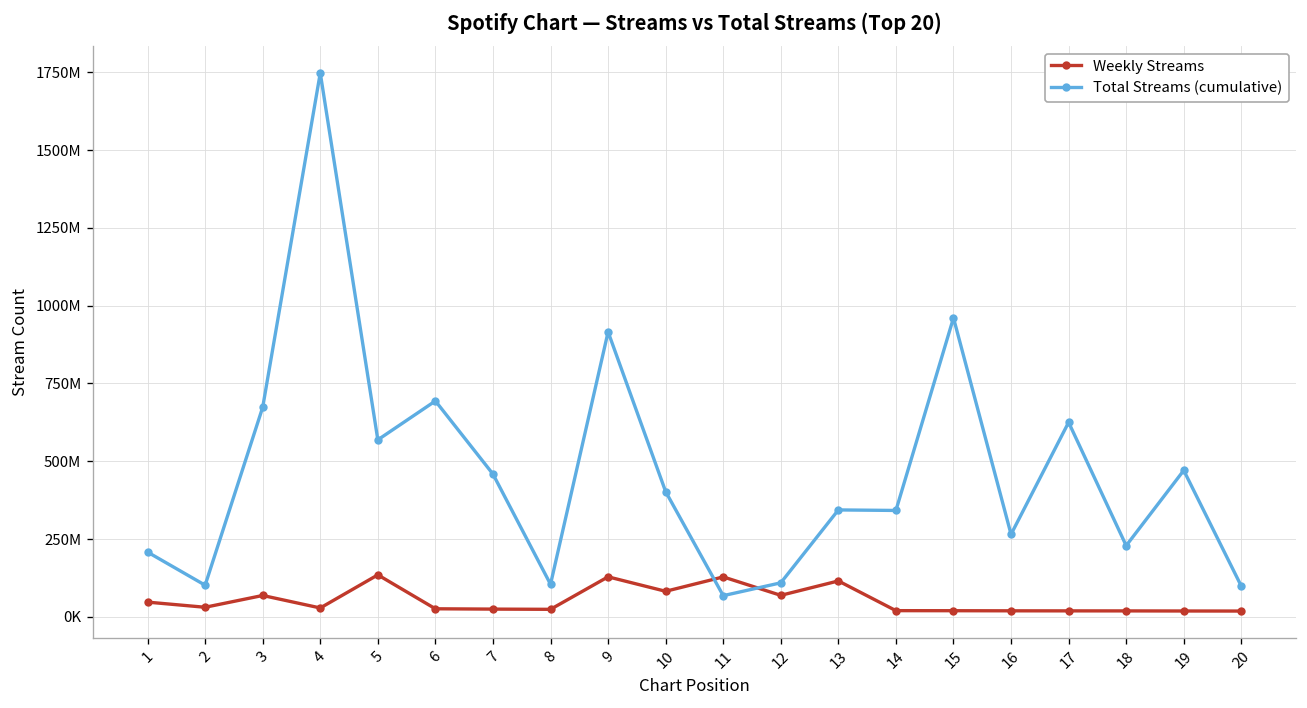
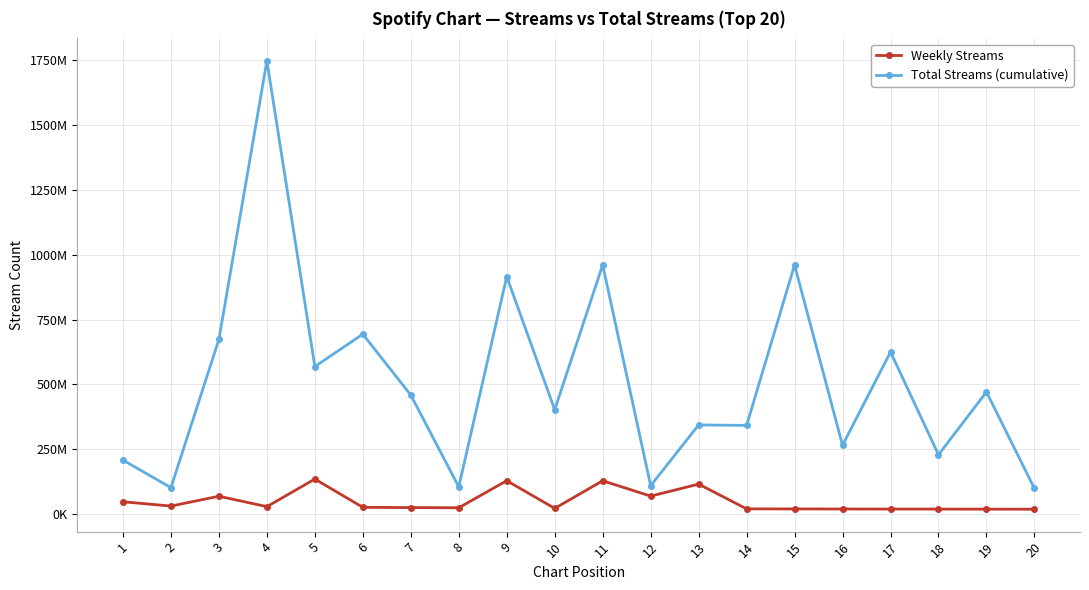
  {
    "Weekly Streams": {
      "1": 50000000,
      "2": 30000000,
      "3": 70000000,
      "4": 30000000,
      "5": 130000000,
      "6": 30000000,
      "7": 20000000,
      "8": 20000000,
      "9": 130000000,
-     "10": 80000000,
+     "10": 20000000,
      "11": 130000000,
      "12": 70000000,
      "13": 120000000,
      "14": 20000000,
      "15": 20000000,
      "16": 20000000,
      "17": 20000000,
      "18": 20000000,
      "19": 20000000,
      "20": 20000000
    },
    "Total Streams (cumulative)": {
      "1": 210000000,
      "2": 100000000,
      "3": 670000000,
      "4": 1750000000,
      "5": 570000000,
      "6": 690000000,
      "7": 460000000,
      "8": 100000000,
      "9": 920000000,
      "10": 400000000,
-     "11": 70000000,
+     "11": 960000000,
      "12": 110000000,
      "13": 340000000,
      "14": 340000000,
      "15": 960000000,
      "16": 270000000,
      "17": 630000000,
      "18": 230000000,
      "19": 470000000,
      "20": 100000000
    }
  }
